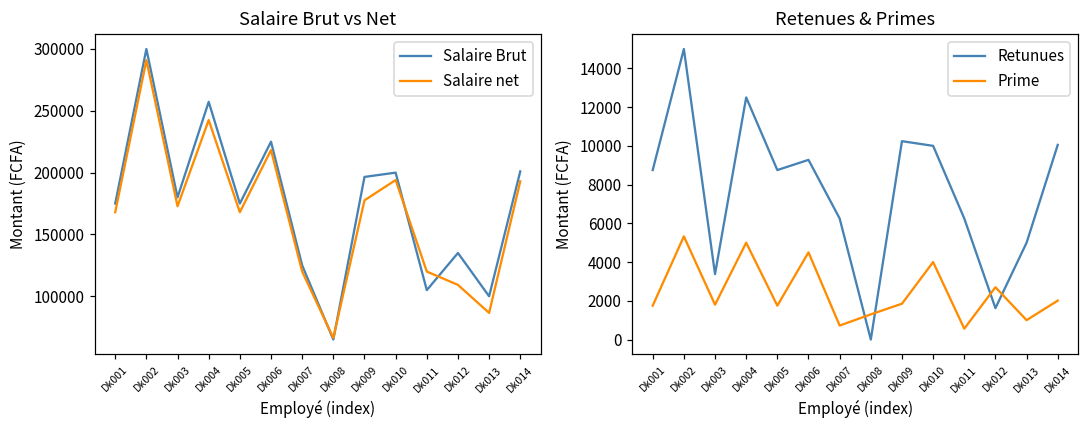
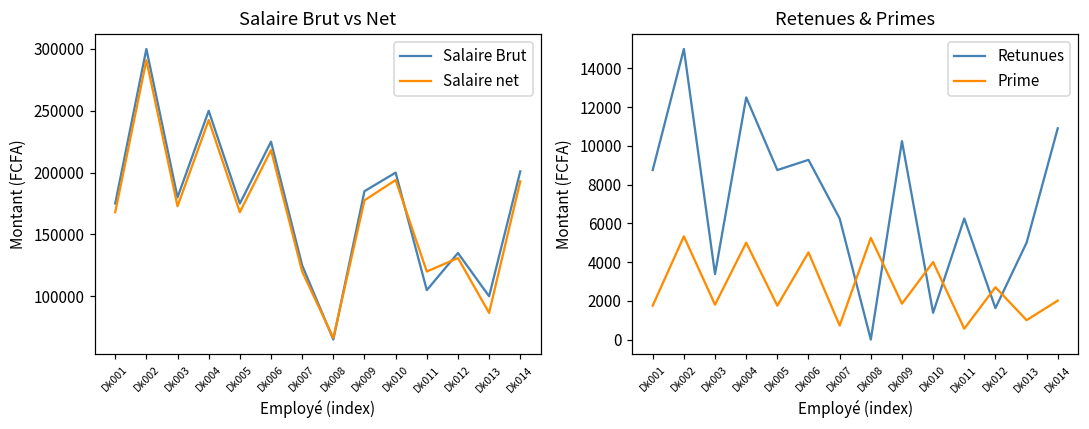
  {
    "Salaire Brut vs Net": {
      "Salaire Brut": {
        "Dk001": 175000,
        "Dk002": 300000,
        "Dk003": 180000,
-       "Dk004": 257000,
+       "Dk004": 250000,
        "Dk005": 175000,
        "Dk006": 225000,
        "Dk007": 125000,
-       "Dk009": 197000,
+       "Dk009": 185000,
        "Dk010": 200000,
        "Dk011": 105000,
        "Dk012": 135000,
        "Dk013": 100000,
        "Dk014": 201000
      },
      "Salaire net": {
        "Dk001": 168000,
        "Dk002": 291000,
        "Dk003": 173000,
        "Dk004": 243000,
        "Dk005": 168000,
        "Dk006": 218000,
        "Dk007": 120000,
        "Dk009": 178000,
        "Dk010": 194000,
        "Dk011": 120000,
-       "Dk012": 109000,
+       "Dk012": 131000,
        "Dk013": 87000,
        "Dk014": 193000
      }
    },
    "Retenues & Primes": {
      "Retunues": {
        "Dk001": 8800,
        "Dk002": 15000,
        "Dk003": 3400,
        "Dk004": 12500,
        "Dk005": 8800,
        "Dk006": 9300,
        "Dk007": 6300,
        "Dk008": 0,
        "Dk009": 10200,
-       "Dk010": 10000,
+       "Dk010": 1400,
        "Dk011": 6300,
        "Dk012": 1600,
        "Dk013": 5000,
-       "Dk014": 10100
+       "Dk014": 10900
      },
      "Prime": {
        "Dk001": 1800,
        "Dk002": 5300,
        "Dk003": 1800,
        "Dk004": 5000,
        "Dk005": 1800,
        "Dk006": 4500,
        "Dk007": 700,
-       "Dk008": 1300,
+       "Dk008": 5200,
        "Dk009": 1900,
        "Dk010": 4000,
        "Dk011": 600,
        "Dk012": 2700,
        "Dk013": 1000,
        "Dk014": 2000
      }
    }
  }
